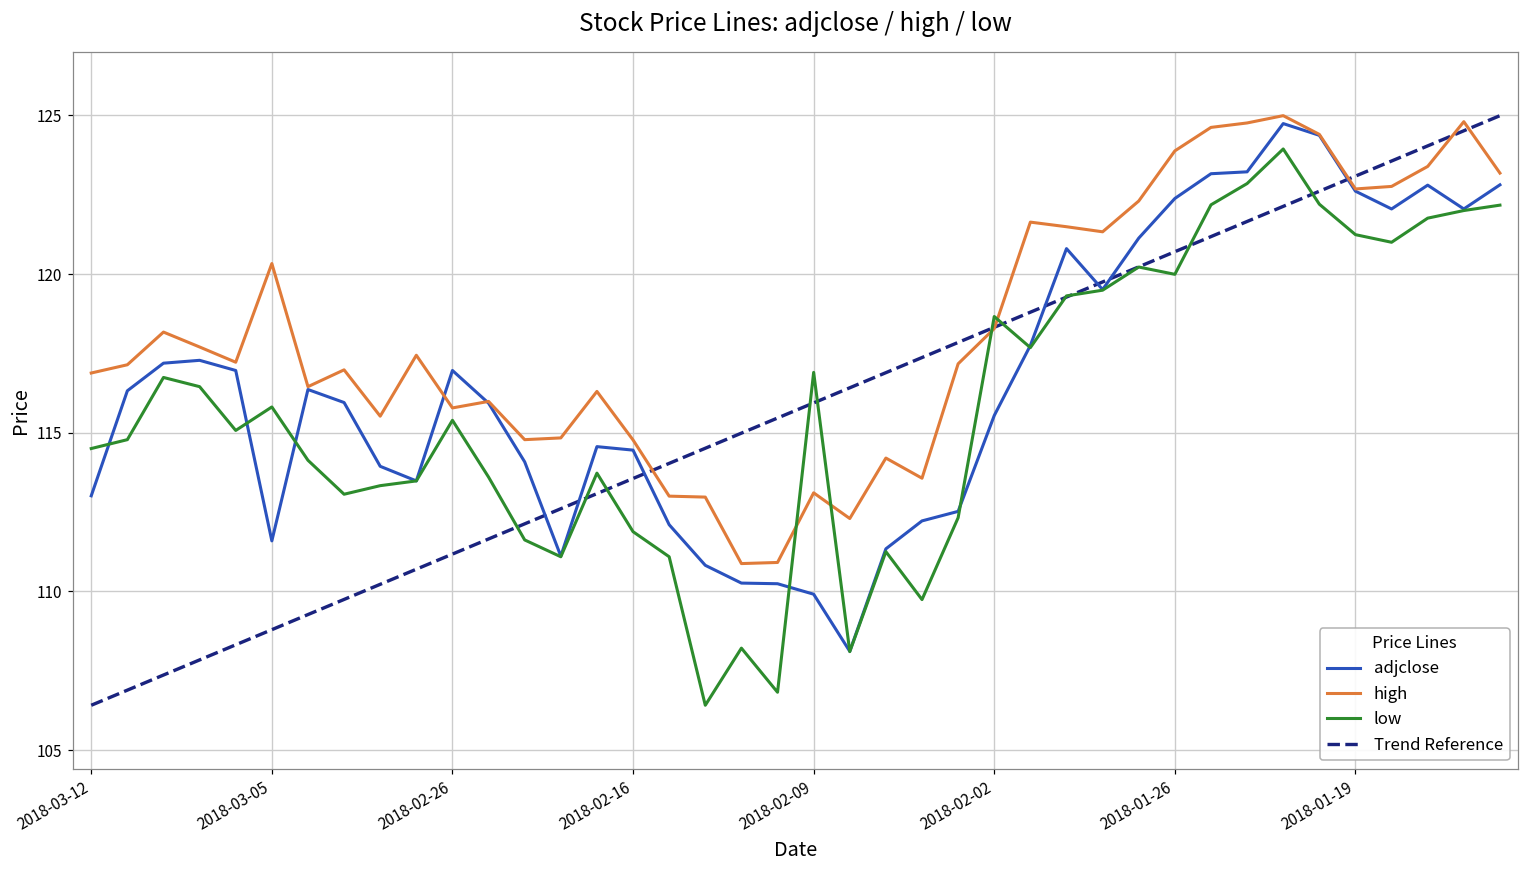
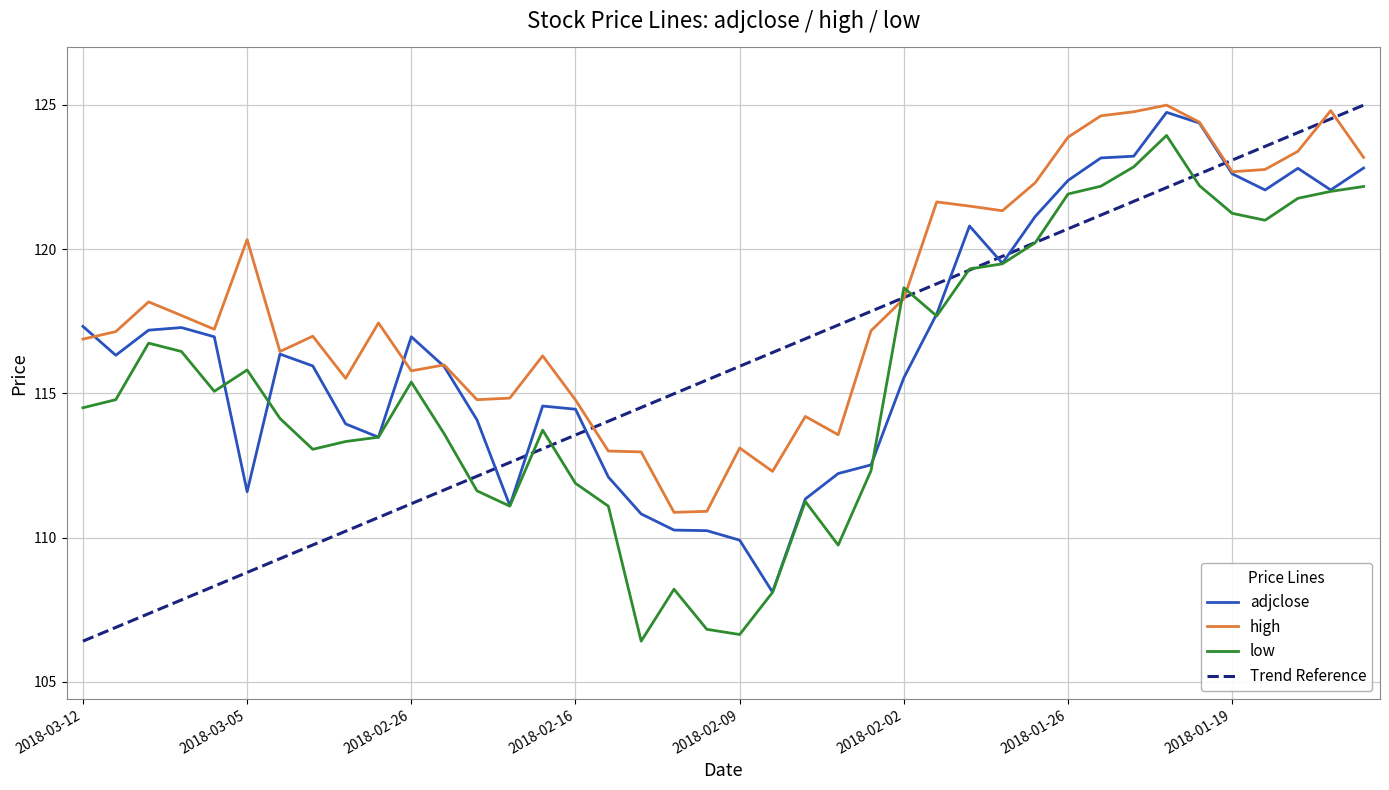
  {
    "adjclose": {
-     "2018-03-12": 113.0,
+     "2018-03-12": 117.3,
      "2018-03-05": 111.6,
      "2018-02-26": 117.0,
      "2018-02-16": 114.5,
      "2018-02-09": 109.9,
      "2018-02-02": 115.5,
      "2018-01-26": 122.4
    },
    "high": {
      "2018-03-12": 116.9,
      "2018-03-05": 120.3,
      "2018-02-26": 115.8,
      "2018-02-16": 114.8,
      "2018-02-09": 113.1,
      "2018-02-02": 118.3,
      "2018-01-26": 123.9
    },
    "low": {
      "2018-03-12": 114.5,
      "2018-03-05": 115.8,
      "2018-02-26": 115.4,
      "2018-02-16": 111.9,
-     "2018-02-09": 116.9,
+     "2018-02-09": 106.6,
      "2018-02-02": 118.7,
-     "2018-01-26": 120.0,
+     "2018-01-26": 121.9,
      "2018-01-19": 121.2
    },
    "Trend Reference": {
      "2018-03-12": 106.4
    }
  }
